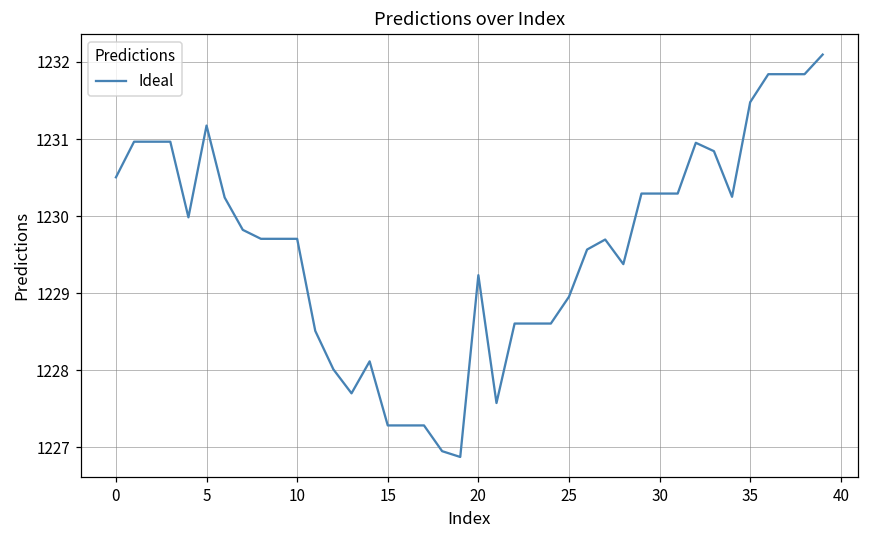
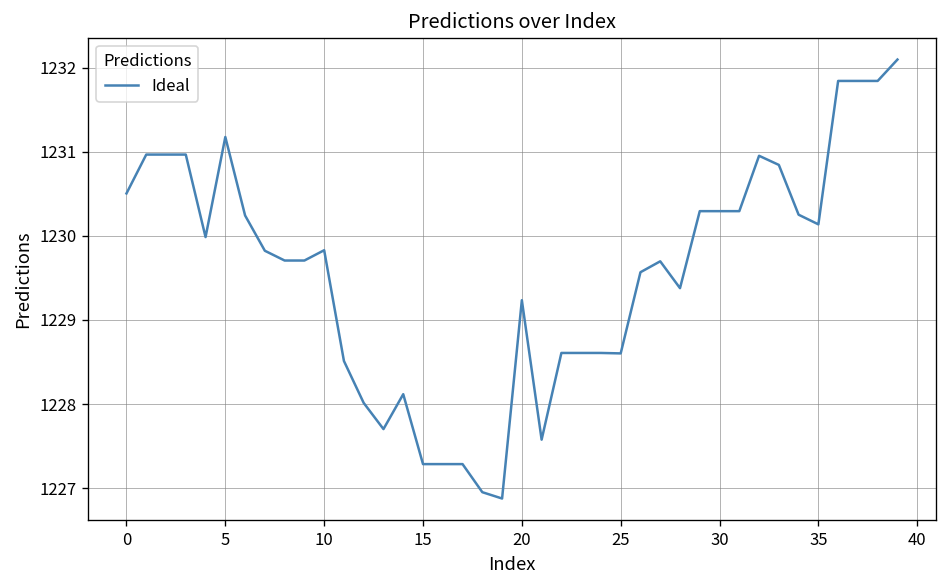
  {
    "0": 1230.5,
    "5": 1231.2,
-   "10": 1229.7,
+   "10": 1229.8,
    "15": 1227.3,
    "20": 1229.2,
-   "25": 1229.0,
+   "25": 1228.6,
    "30": 1230.3,
-   "35": 1231.5
+   "35": 1230.1
  }
